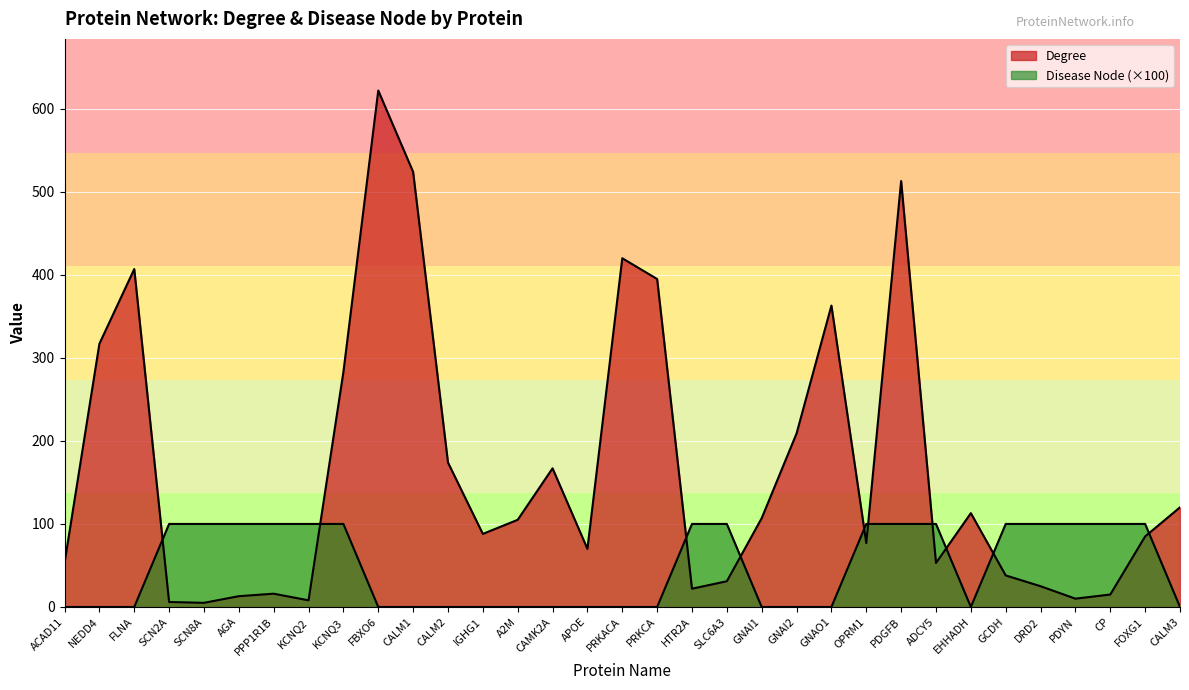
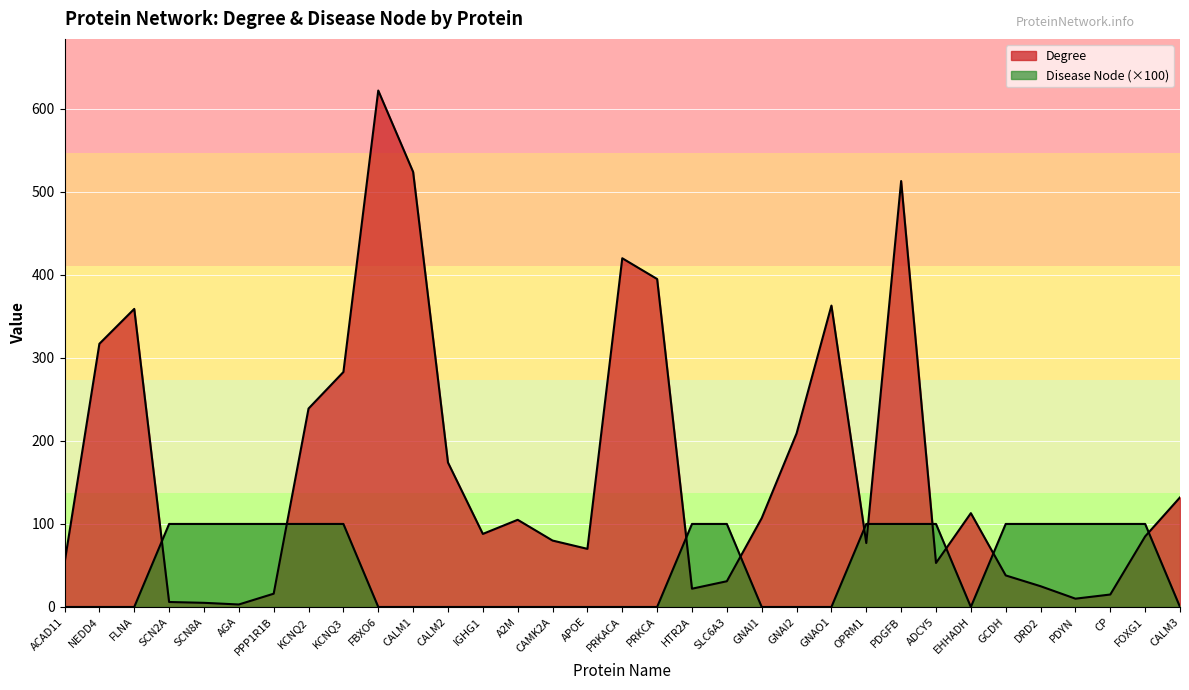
  {
    "Degree": {
      "ACAD11": 50,
      "NEDD4": 320,
-     "FLNA": 410,
+     "FLNA": 360,
      "SCN2A": 10,
      "SCN8A": 10,
-     "AGA": 10,
+     "AGA": 0,
      "PPP1R1B": 20,
-     "KCNQ2": 10,
+     "KCNQ2": 240,
      "KCNQ3": 280,
      "FBXO6": 620,
      "CALM1": 520,
      "CALM2": 170,
      "IGHG1": 90,
      "A2M": 110,
-     "CAMK2A": 170,
+     "CAMK2A": 80,
      "APOE": 70,
      "PRKACA": 420,
      "PRKCA": 400,
      "HTR2A": 20,
      "SLC6A3": 30,
      "GNAI1": 110,
      "GNAI2": 210,
      "GNAO1": 360,
      "OPRM1": 80,
      "PDGFB": 510,
      "ADCY5": 50,
      "EHHADH": 110,
      "GCDH": 40,
      "DRD2": 30,
      "PDYN": 10,
      "CP": 20,
      "FOXG1": 90,
-     "CALM3": 120
+     "CALM3": 130
    },
    "Disease Node (×100)": {
      "ACAD11": 0,
      "NEDD4": 0,
      "FLNA": 0,
      "SCN2A": 100,
      "SCN8A": 100,
      "AGA": 100,
      "PPP1R1B": 100,
      "KCNQ2": 100,
      "KCNQ3": 100,
      "FBXO6": 0,
      "CALM1": 0,
      "CALM2": 0,
      "IGHG1": 0,
      "A2M": 0,
      "CAMK2A": 0,
      "APOE": 0,
      "PRKACA": 0,
      "PRKCA": 0,
      "HTR2A": 100,
      "SLC6A3": 100,
      "GNAI1": 0,
      "GNAI2": 0,
      "GNAO1": 0,
      "OPRM1": 100,
      "PDGFB": 100,
      "ADCY5": 100,
      "EHHADH": 0,
      "GCDH": 100,
      "DRD2": 100,
      "PDYN": 100,
      "CP": 100,
      "FOXG1": 100,
      "CALM3": 0
    }
  }
